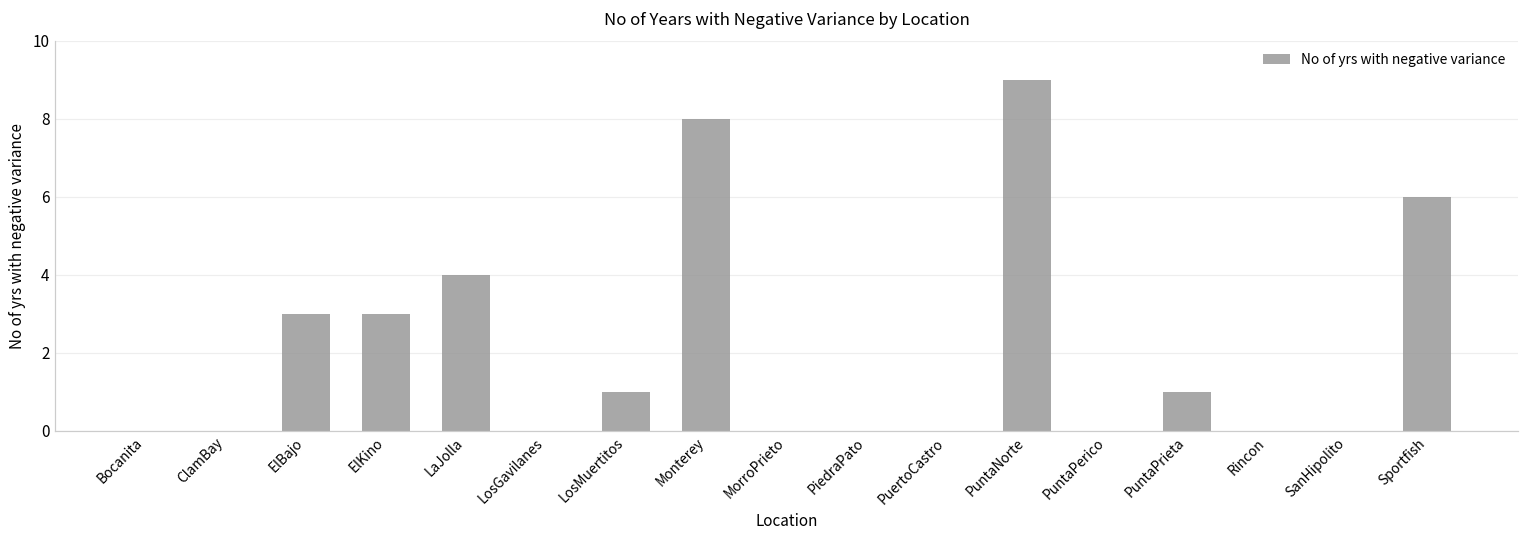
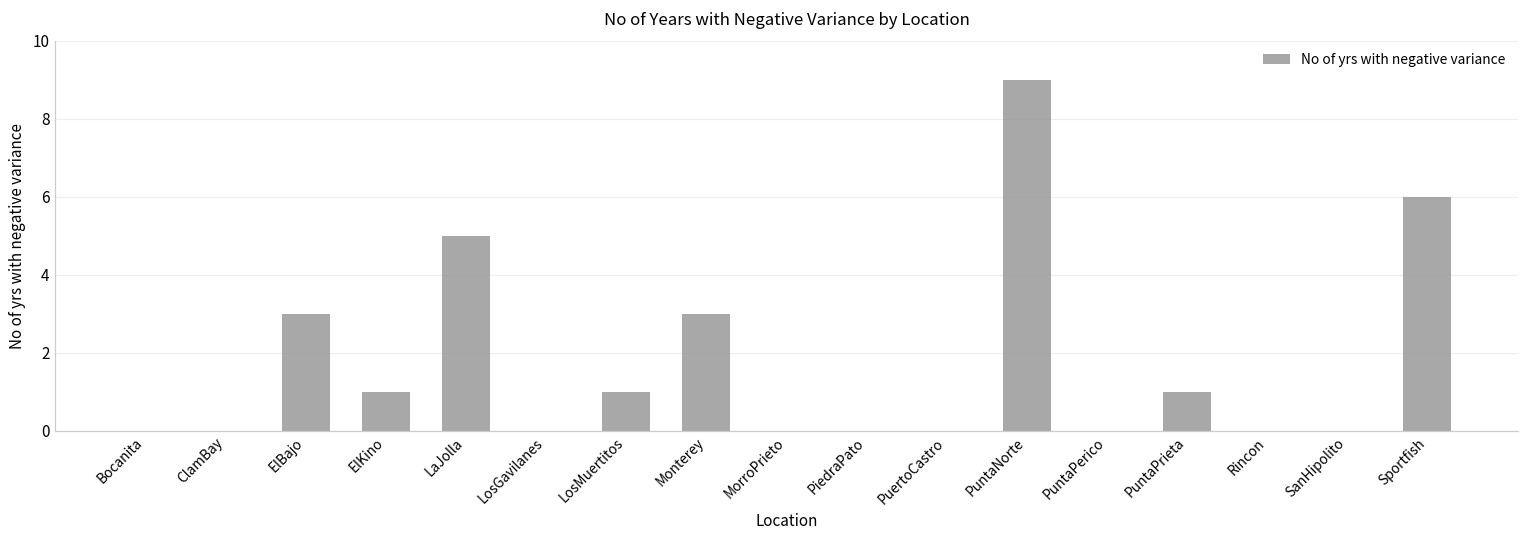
  {
    "Bocanita": 0,
    "ClamBay": 0,
    "ElBajo": 3,
-   "ElKino": 3,
-   "LaJolla": 4,
+   "ElKino": 1,
+   "LaJolla": 5,
    "LosGavilanes": 0,
    "LosMuertitos": 1,
-   "Monterey": 8,
+   "Monterey": 3,
    "MorroPrieto": 0,
    "PiedraPato": 0,
    "PuertoCastro": 0,
    "PuntaNorte": 9,
    "PuntaPerico": 0,
    "PuntaPrieta": 1,
    "Rincon": 0,
    "SanHipolito": 0,
    "Sportfish": 6
  }
